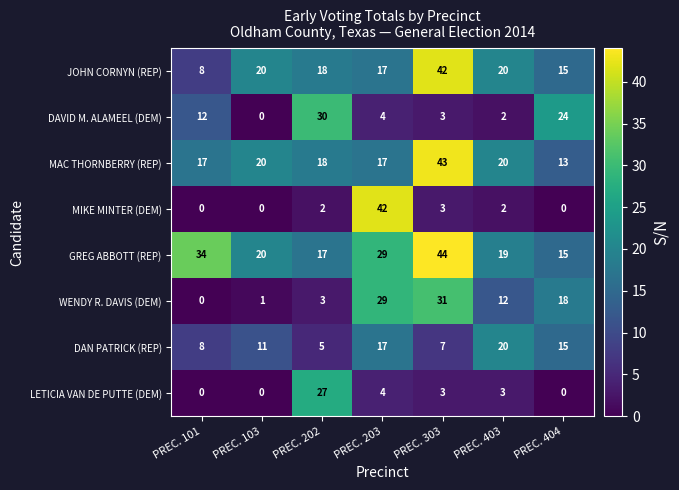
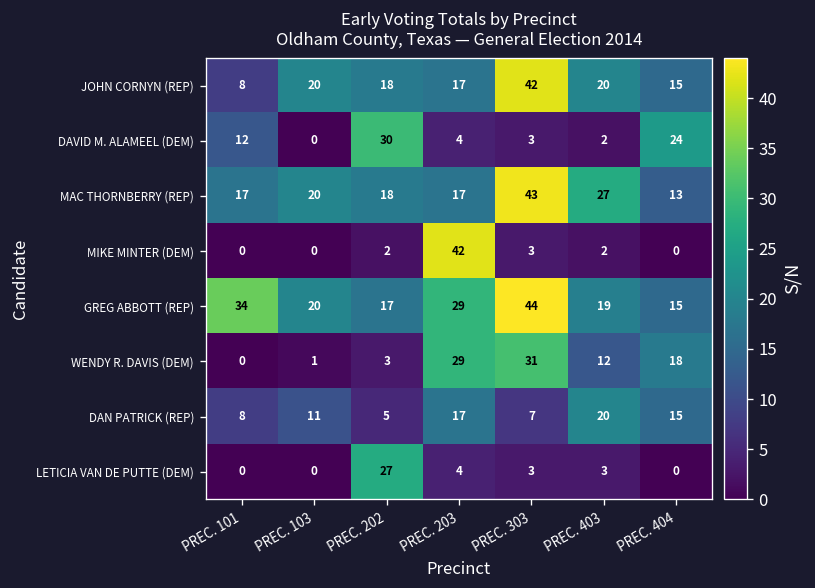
  {
    "JOHN CORNYN (REP)": {
      "PREC. 101": 8,
      "PREC. 103": 20,
      "PREC. 202": 18,
      "PREC. 203": 17,
      "PREC. 303": 42,
      "PREC. 403": 20,
      "PREC. 404": 15
    },
    "DAVID M. ALAMEEL (DEM)": {
      "PREC. 101": 12,
      "PREC. 103": 0,
      "PREC. 202": 30,
      "PREC. 203": 4,
      "PREC. 303": 3,
      "PREC. 403": 2,
      "PREC. 404": 24
    },
    "MAC THORNBERRY (REP)": {
      "PREC. 101": 17,
      "PREC. 103": 20,
      "PREC. 202": 18,
      "PREC. 203": 17,
      "PREC. 303": 43,
-     "PREC. 403": 20,
+     "PREC. 403": 27,
      "PREC. 404": 13
    },
    "MIKE MINTER (DEM)": {
      "PREC. 101": 0,
      "PREC. 103": 0,
      "PREC. 202": 2,
      "PREC. 203": 42,
      "PREC. 303": 3,
      "PREC. 403": 2,
      "PREC. 404": 0
    },
    "GREG ABBOTT (REP)": {
      "PREC. 101": 34,
      "PREC. 103": 20,
      "PREC. 202": 17,
      "PREC. 203": 29,
      "PREC. 303": 44,
      "PREC. 403": 19,
      "PREC. 404": 15
    },
    "WENDY R. DAVIS (DEM)": {
      "PREC. 101": 0,
      "PREC. 103": 1,
      "PREC. 202": 3,
      "PREC. 203": 29,
      "PREC. 303": 31,
      "PREC. 403": 12,
      "PREC. 404": 18
    },
    "DAN PATRICK (REP)": {
      "PREC. 101": 8,
      "PREC. 103": 11,
      "PREC. 202": 5,
      "PREC. 203": 17,
      "PREC. 303": 7,
      "PREC. 403": 20,
      "PREC. 404": 15
    },
    "LETICIA VAN DE PUTTE (DEM)": {
      "PREC. 101": 0,
      "PREC. 103": 0,
      "PREC. 202": 27,
      "PREC. 203": 4,
      "PREC. 303": 3,
      "PREC. 403": 3,
      "PREC. 404": 0
    }
  }
